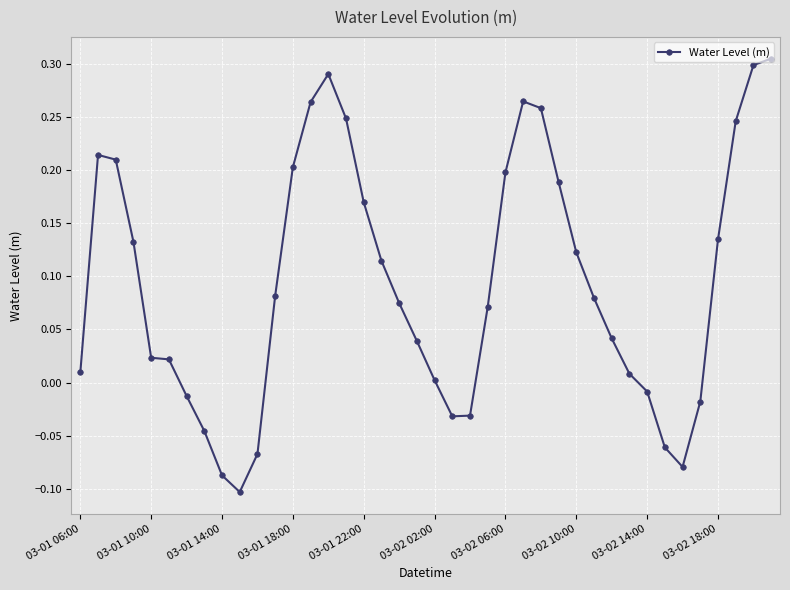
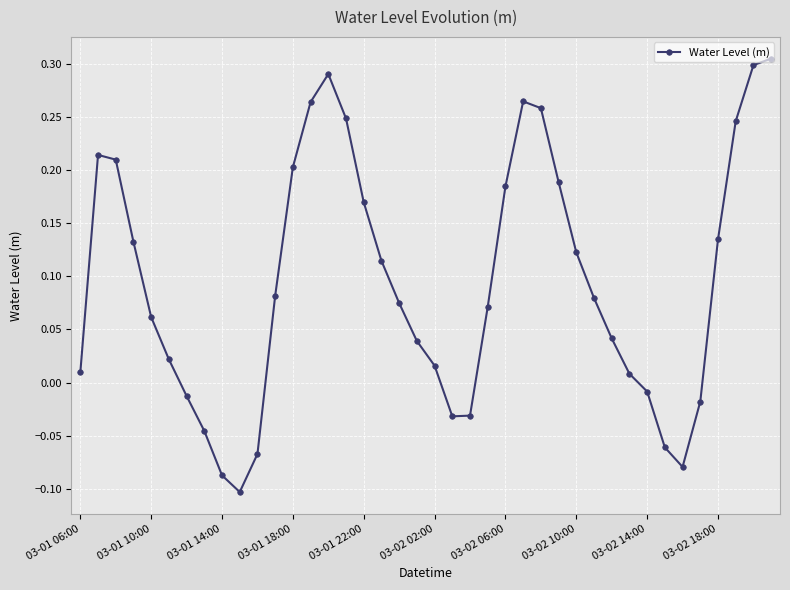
  {
    "03-01 06:00": 0.009,
-   "03-01 10:00": 0.023,
+   "03-01 10:00": 0.062,
    "03-01 14:00": -0.087,
    "03-01 18:00": 0.203,
    "03-01 22:00": 0.170,
-   "03-02 02:00": 0.002,
-   "03-02 06:00": 0.198,
+   "03-02 02:00": 0.016,
+   "03-02 06:00": 0.184,
    "03-02 10:00": 0.122,
    "03-02 14:00": -0.008,
    "03-02 18:00": 0.135
  }
